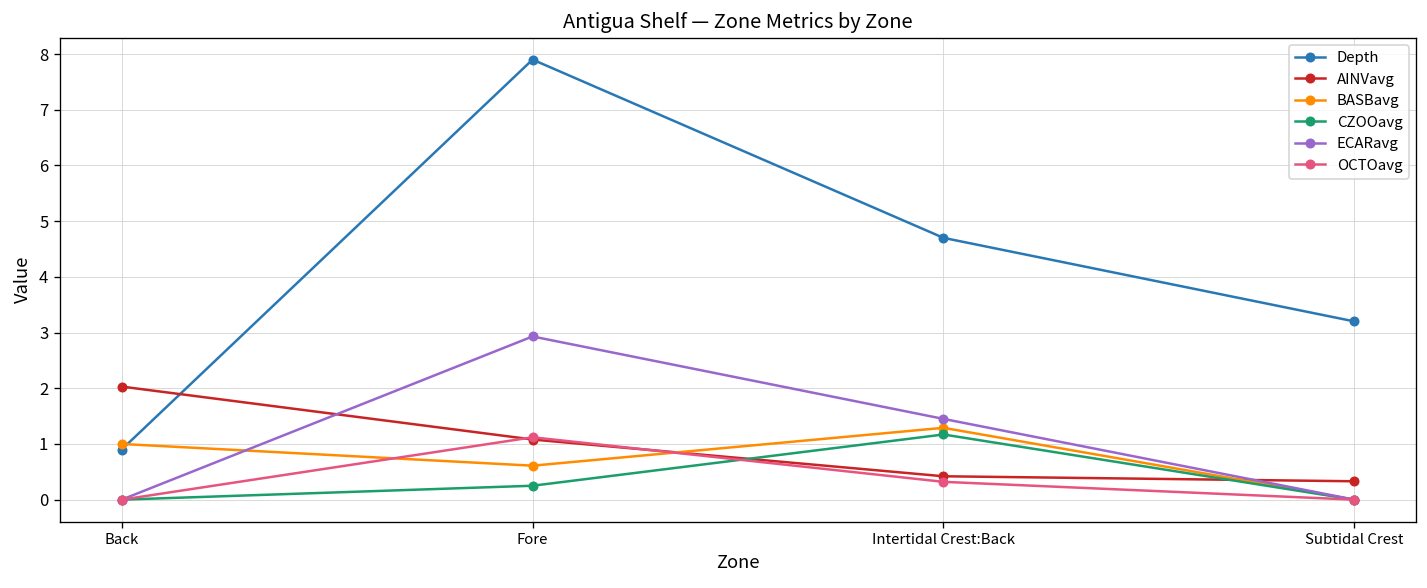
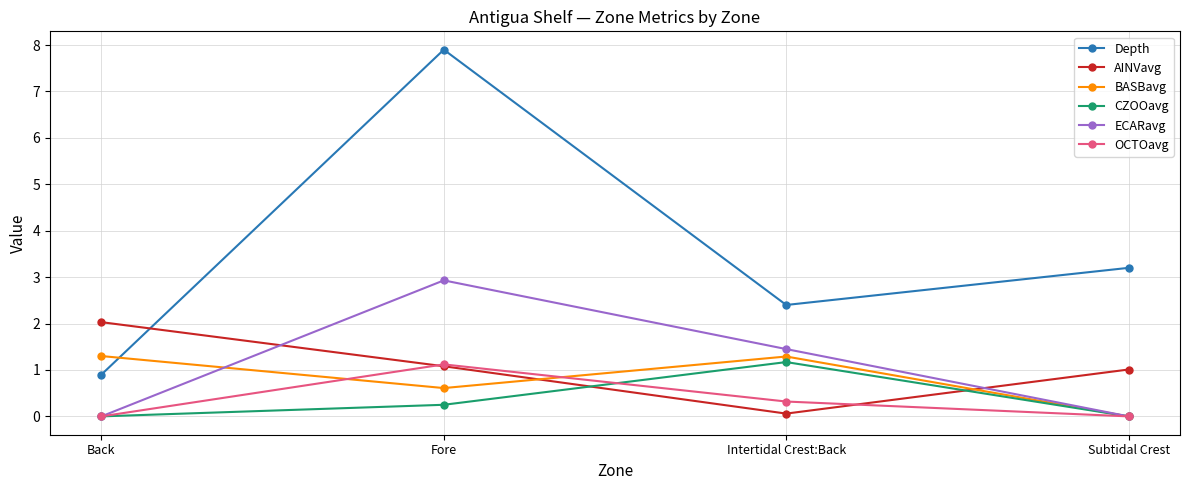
  {
    "Depth": {
      "Back": 0.9,
      "Fore": 7.9,
-     "Intertidal Crest:Back": 4.7,
+     "Intertidal Crest:Back": 2.4,
      "Subtidal Crest": 3.2
    },
    "AINVavg": {
      "Back": 2.0,
-     "Intertidal Crest:Back": 0.4,
-     "Subtidal Crest": 0.3
+     "Intertidal Crest:Back": 0.1,
+     "Subtidal Crest": 1.0
    },
    "BASBavg": {
-     "Back": 1.0,
+     "Back": 1.3,
      "Fore": 0.6,
      "Intertidal Crest:Back": 1.3
    },
    "CZOOavg": {
      "Fore": 0.3,
      "Intertidal Crest:Back": 1.2
    },
    "ECARavg": {
      "Fore": 2.9,
      "Intertidal Crest:Back": 1.5
    },
    "OCTOavg": {
      "Intertidal Crest:Back": 0.3
    }
  }
